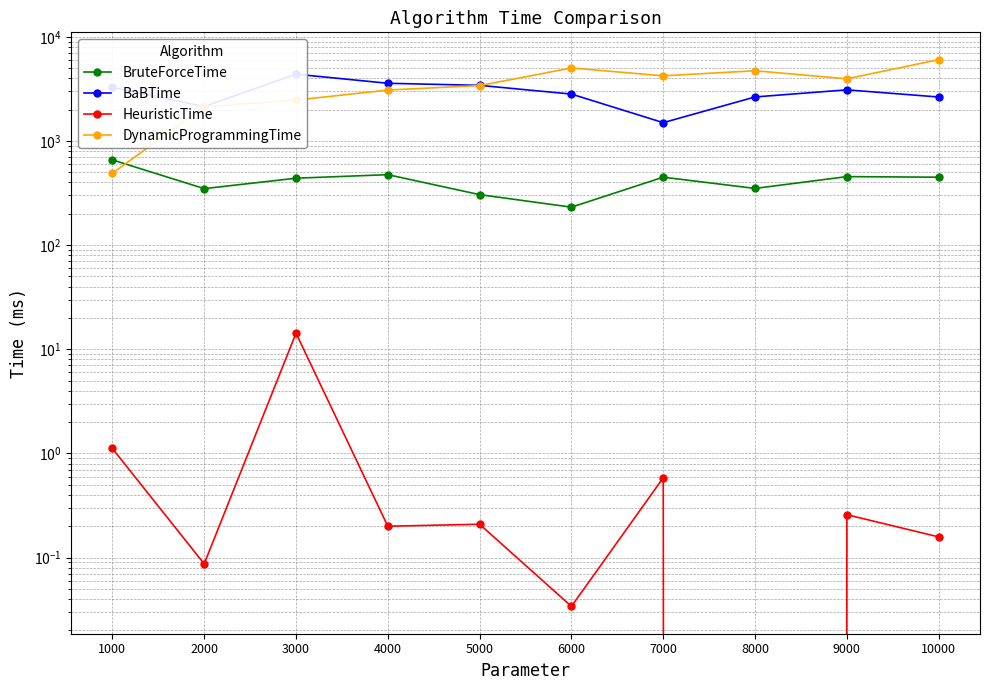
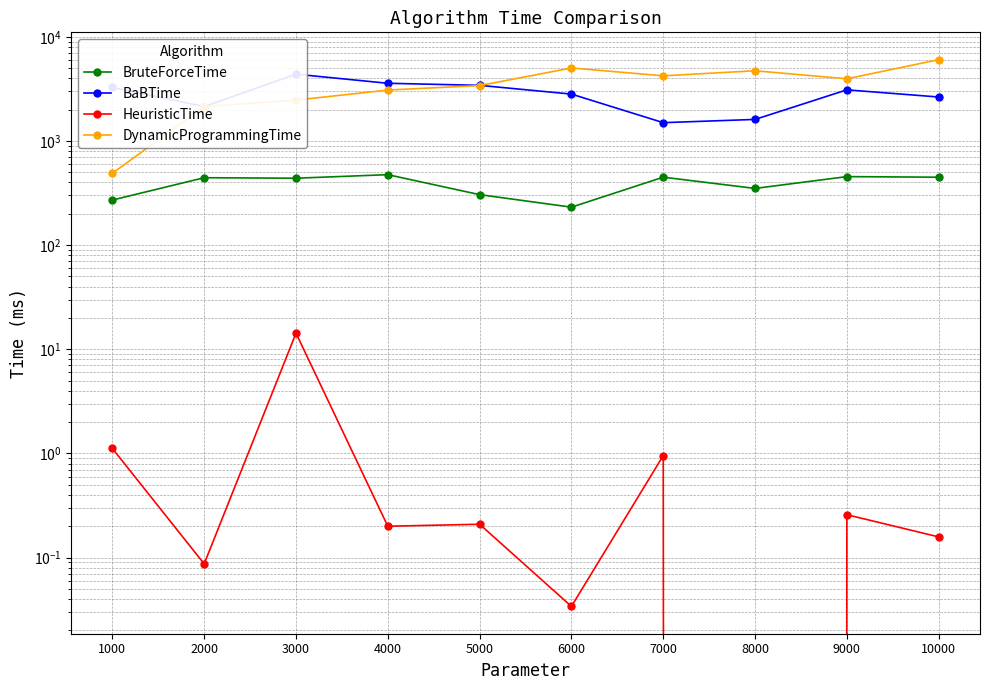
  {
    "BruteForceTime": {
-     "1000": 700,
-     "2000": 350,
+     "1000": 270,
+     "2000": 440,
      "3000": 440,
      "4000": 500,
      "5000": 310,
      "6000": 230,
      "7000": 450,
      "8000": 350,
      "9000": 500,
      "10000": 450
    },
    "BaBTime": {
      "4000": 3600,
      "6000": 2800,
      "7000": 1500,
-     "8000": 2600,
+     "8000": 1600,
      "9000": 3100,
      "10000": 2600
    },
    "HeuristicTime": {
      "1000": 1.1,
      "2000": 0.09,
      "3000": 14,
      "4000": 0.2,
      "5000": 0.2,
      "6000": 0.034,
-     "7000": 0.6,
+     "7000": 1.0,
      "9000": 0.26,
      "10000": 0.16
    },
    "DynamicProgrammingTime": {
      "1000": 500,
      "4000": 3100,
      "6000": 5000,
      "7000": 4200,
      "8000": 5000,
      "9000": 4000,
      "10000": 6000
    }
  }
